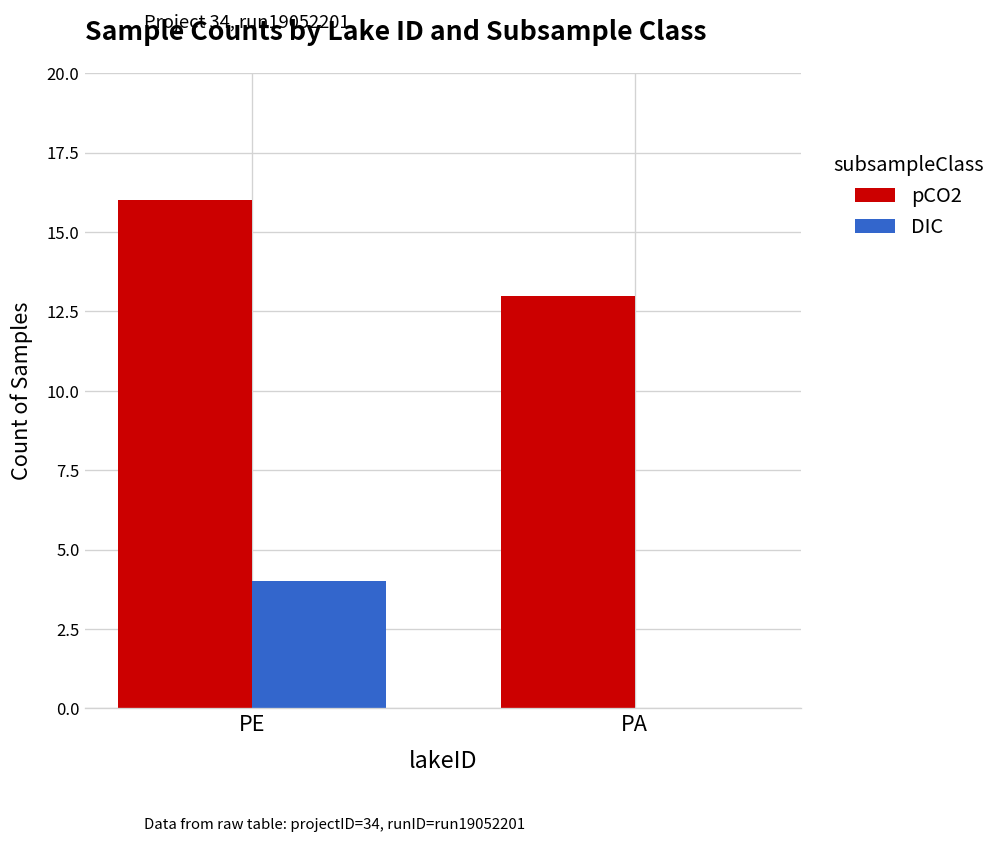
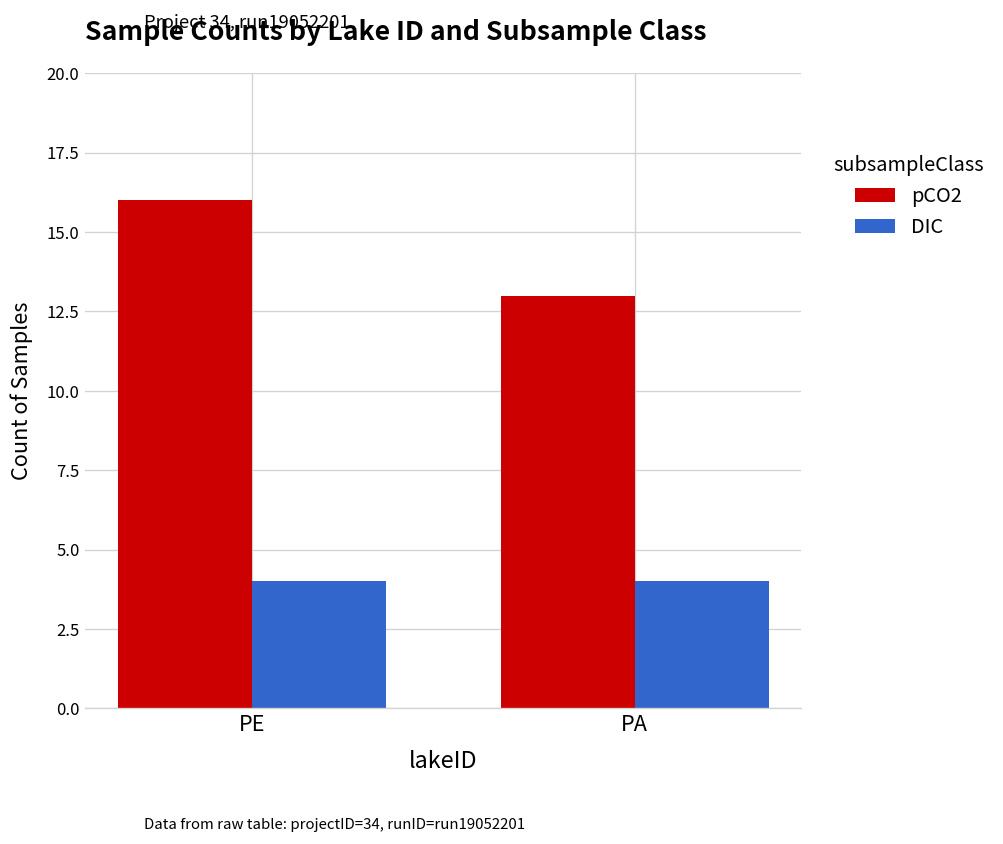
  {
    "pCO2": {
      "PE": 16,
      "PA": 13
    },
    "DIC": {
      "PE": 4,
-     "PA": 0
+     "PA": 4
    }
  }
